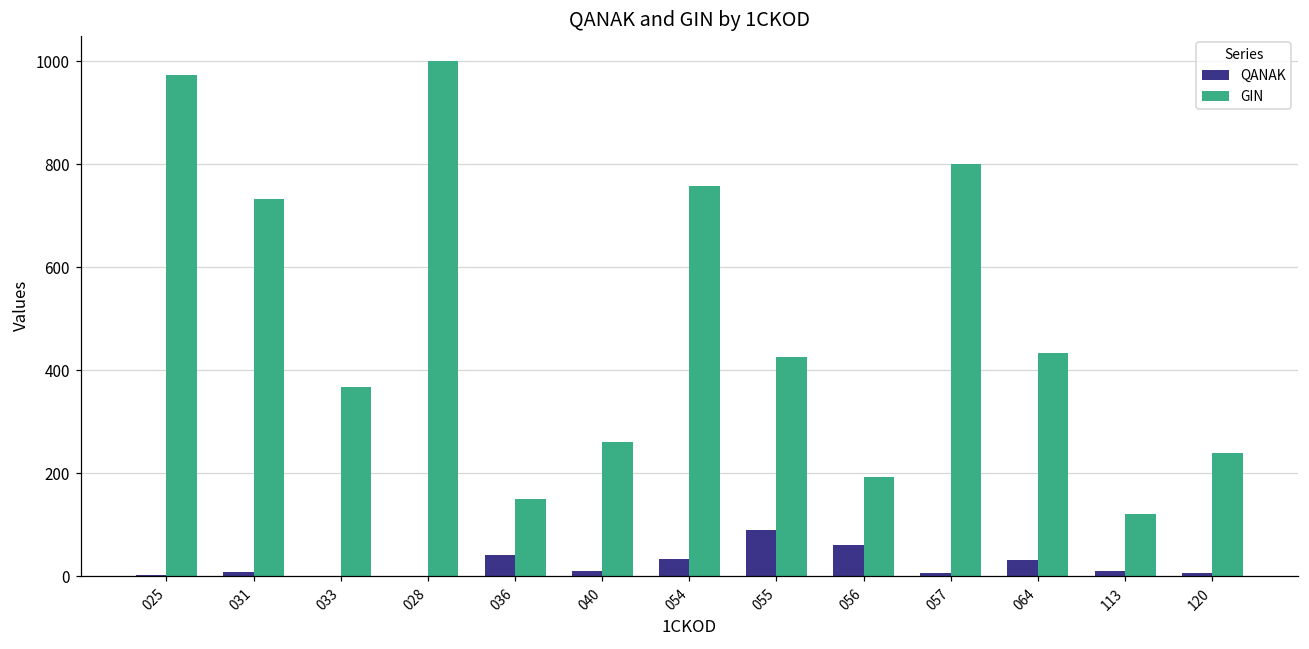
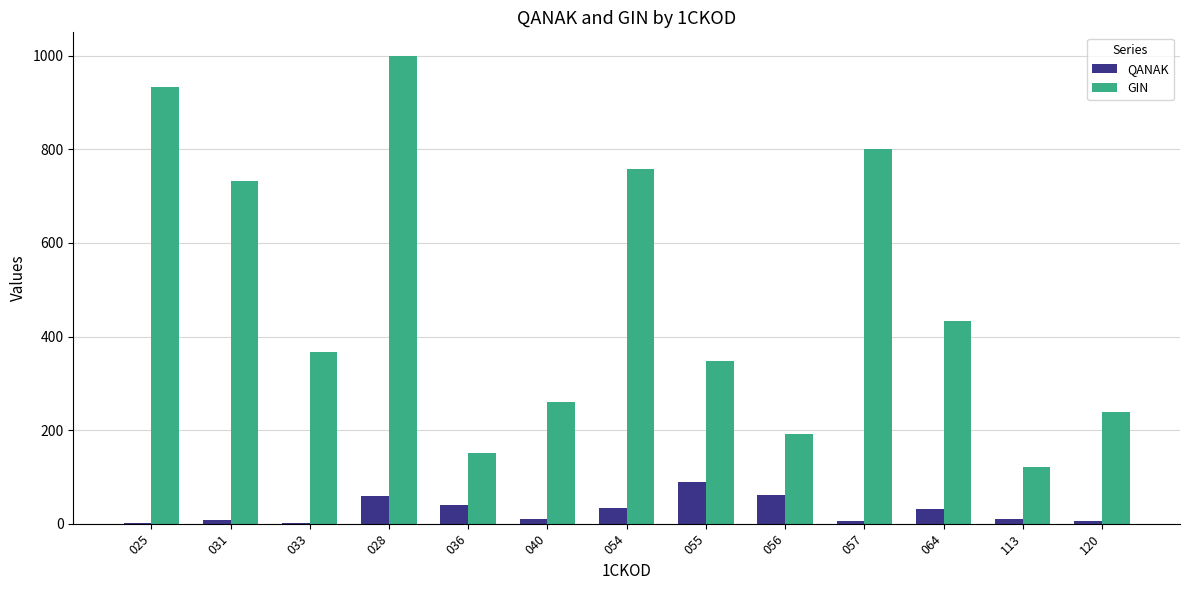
  {
    "QANAK": {
      "031": 10,
-     "028": 0,
+     "028": 60,
      "036": 40,
      "040": 10,
      "054": 30,
      "055": 90,
      "056": 60,
      "064": 30,
      "113": 10
    },
    "GIN": {
-     "025": 970,
+     "025": 930,
      "031": 730,
      "033": 370,
      "028": 1000,
      "036": 150,
      "040": 260,
      "054": 760,
-     "055": 430,
+     "055": 350,
      "056": 190,
      "057": 800,
      "064": 430,
      "113": 120,
      "120": 240
    }
  }
